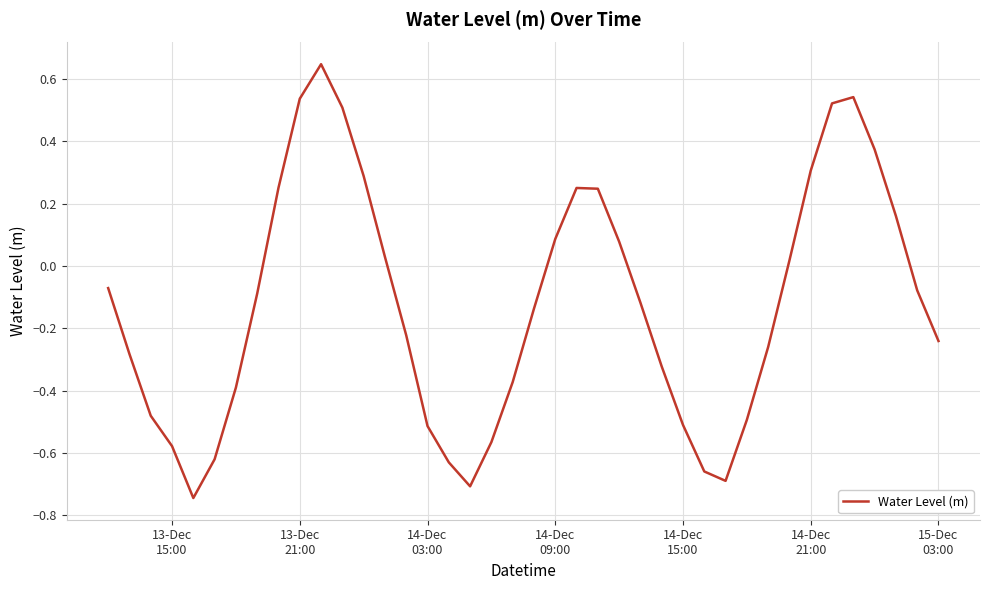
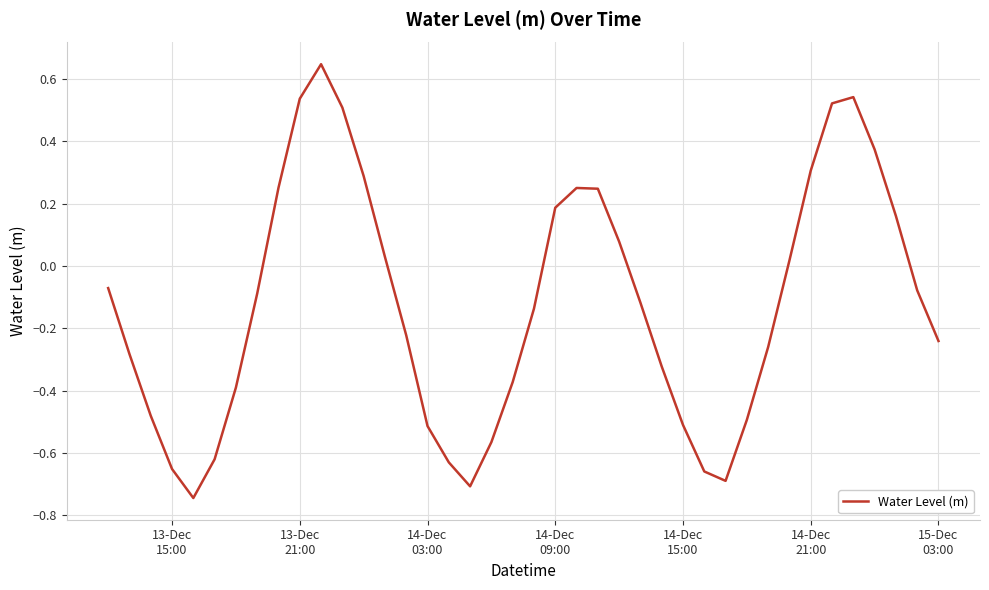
  {
-   "13-Dec 15:00": -0.58,
+   "13-Dec 15:00": -0.65,
    "13-Dec 21:00": 0.54,
    "14-Dec 03:00": -0.51,
-   "14-Dec 09:00": 0.09,
+   "14-Dec 09:00": 0.19,
    "14-Dec 15:00": -0.51,
    "14-Dec 21:00": 0.31,
    "15-Dec 03:00": -0.24
  }
